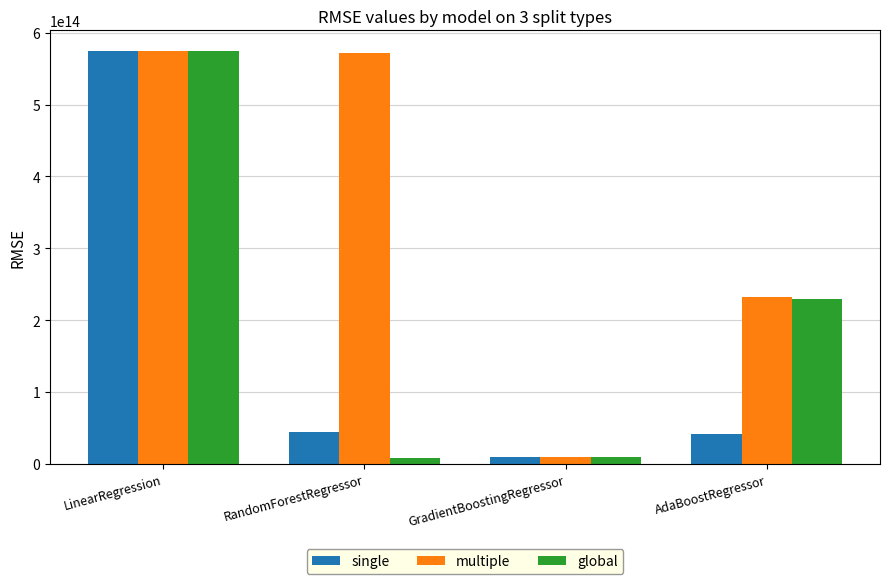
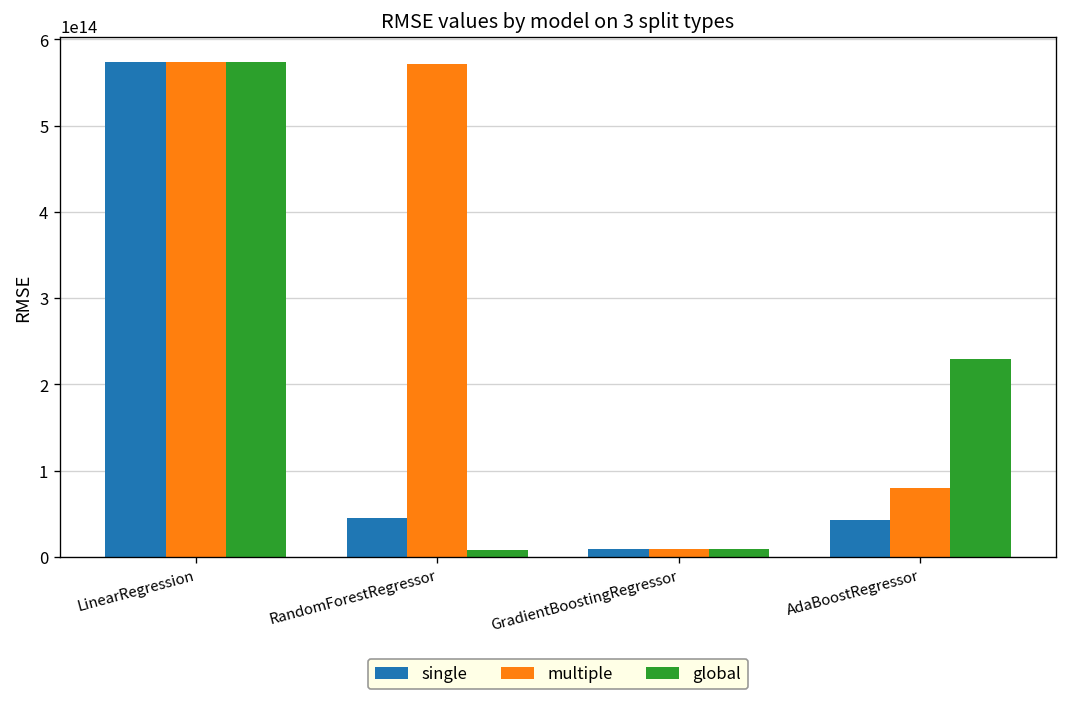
  {
    "single": {
      "LinearRegression": 570000000000000,
      "RandomForestRegressor": 50000000000000,
      "GradientBoostingRegressor": 10000000000000,
      "AdaBoostRegressor": 40000000000000
    },
    "multiple": {
      "LinearRegression": 570000000000000,
      "RandomForestRegressor": 570000000000000,
      "GradientBoostingRegressor": 10000000000000,
-     "AdaBoostRegressor": 230000000000000
+     "AdaBoostRegressor": 80000000000000
    },
    "global": {
      "LinearRegression": 570000000000000,
      "RandomForestRegressor": 10000000000000,
      "GradientBoostingRegressor": 10000000000000,
      "AdaBoostRegressor": 230000000000000
    }
  }
